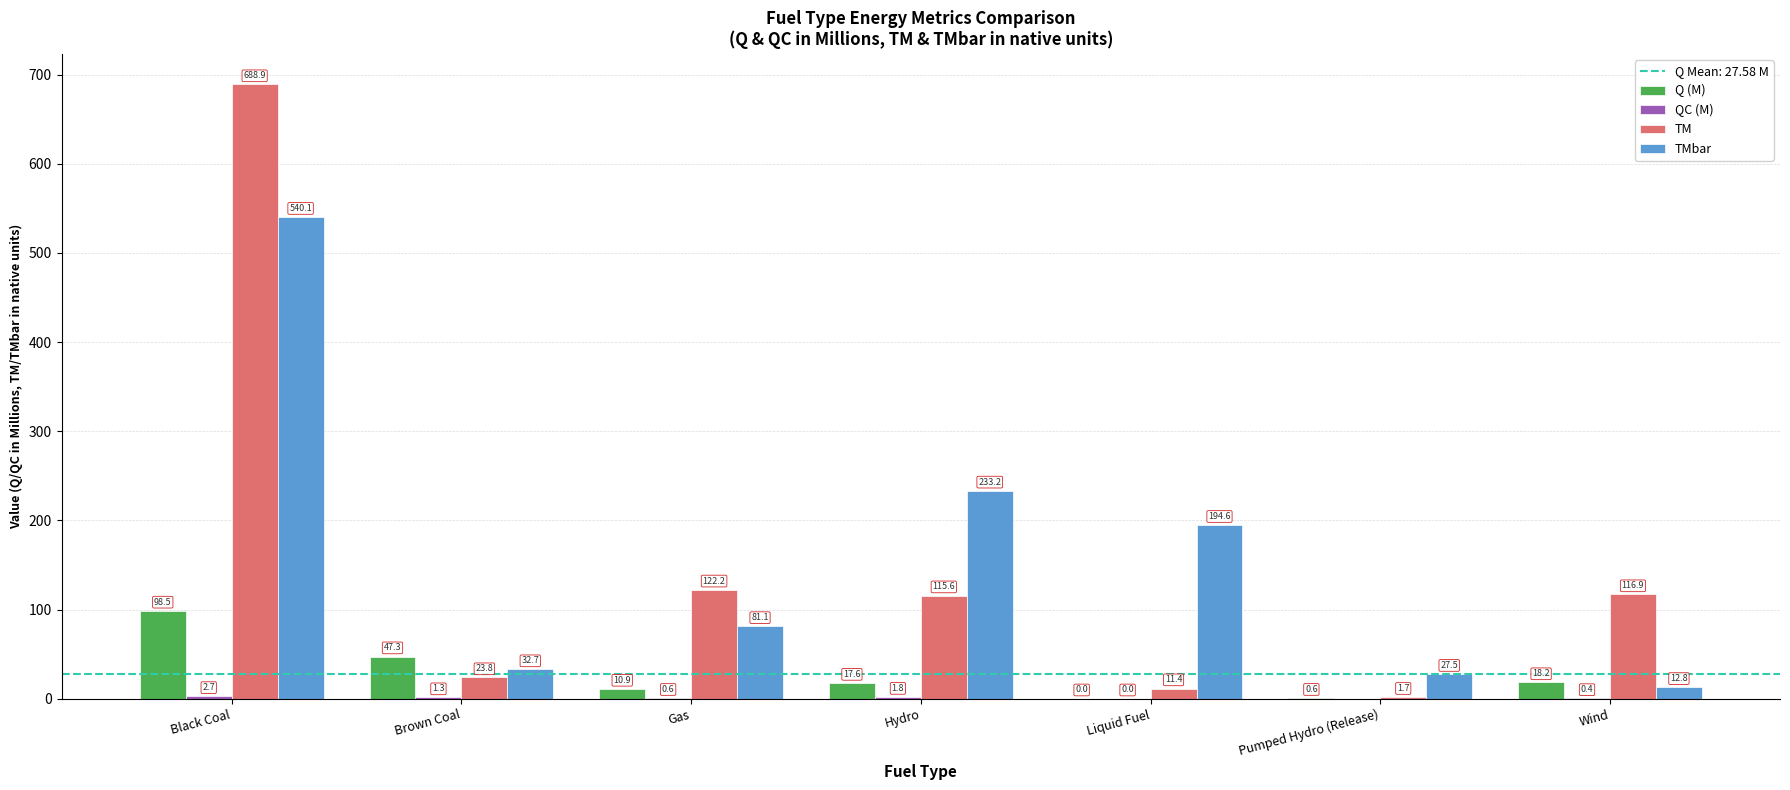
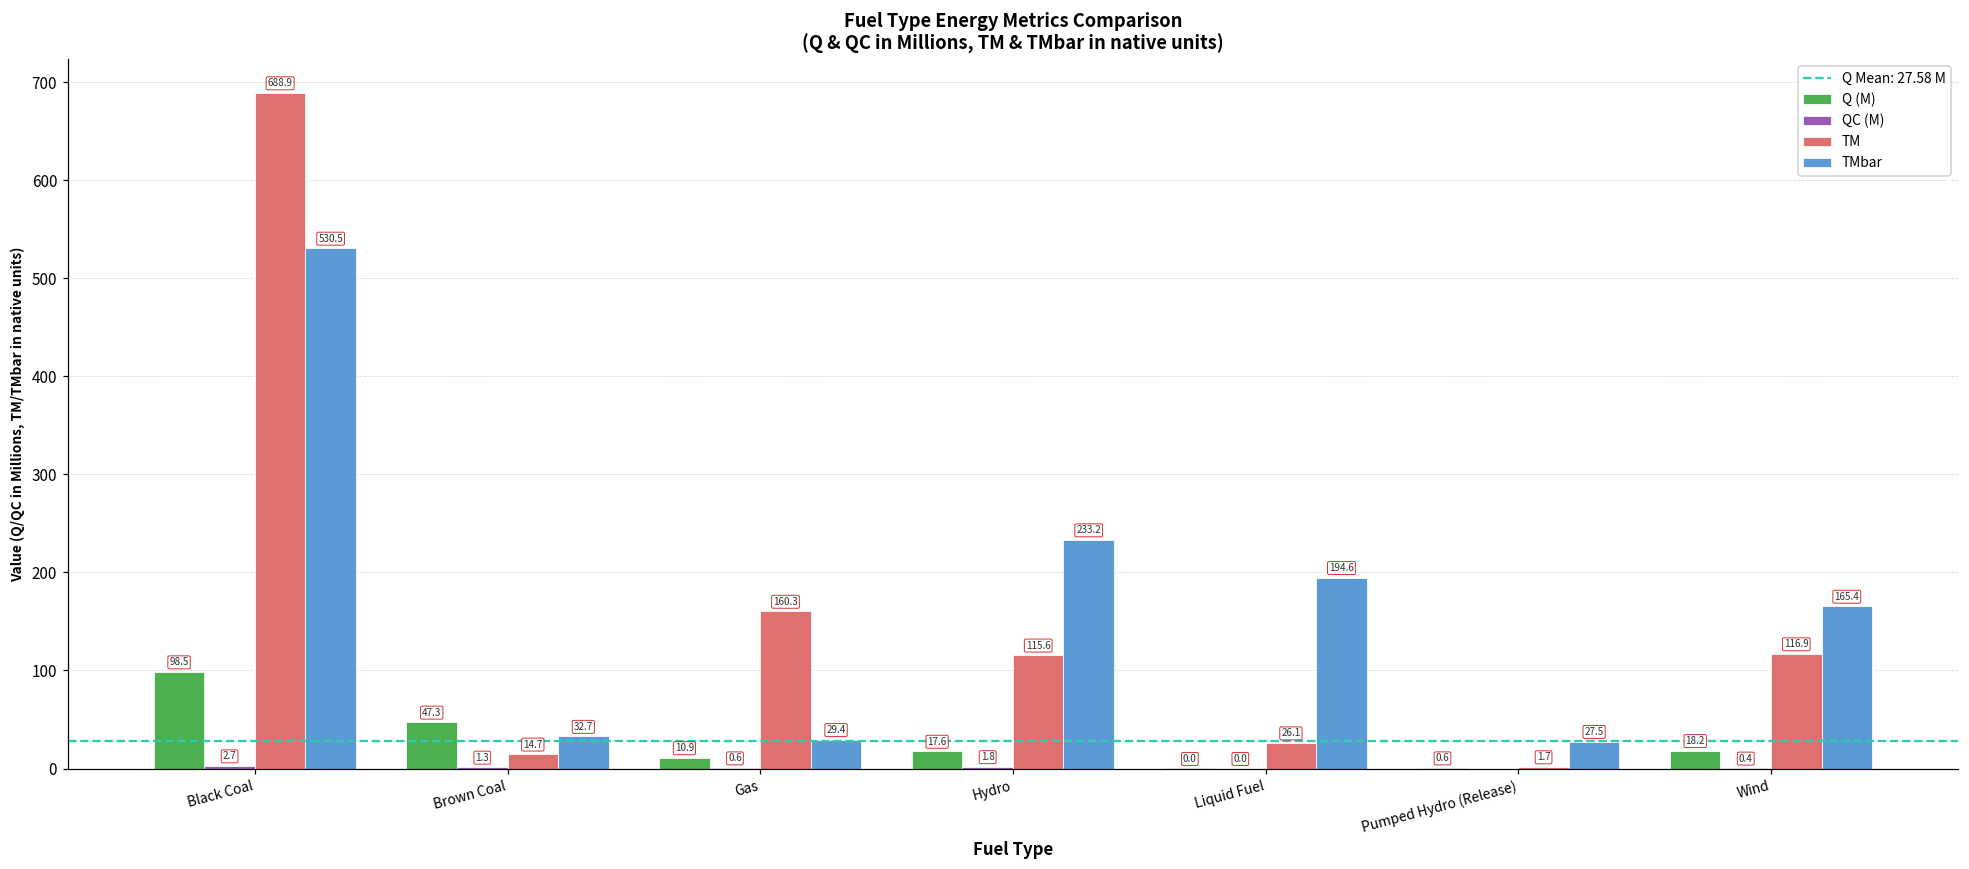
  {
    "TM": {
-     "Brown Coal": 23.8,
-     "Gas": 122.2,
-     "Liquid Fuel": 11.4
+     "Brown Coal": 14.7,
+     "Gas": 160.3,
+     "Liquid Fuel": 26.1
    },
    "TMbar": {
-     "Black Coal": 540.1,
-     "Gas": 81.1,
-     "Wind": 12.8
+     "Black Coal": 530.5,
+     "Gas": 29.4,
+     "Wind": 165.4
    }
  }
